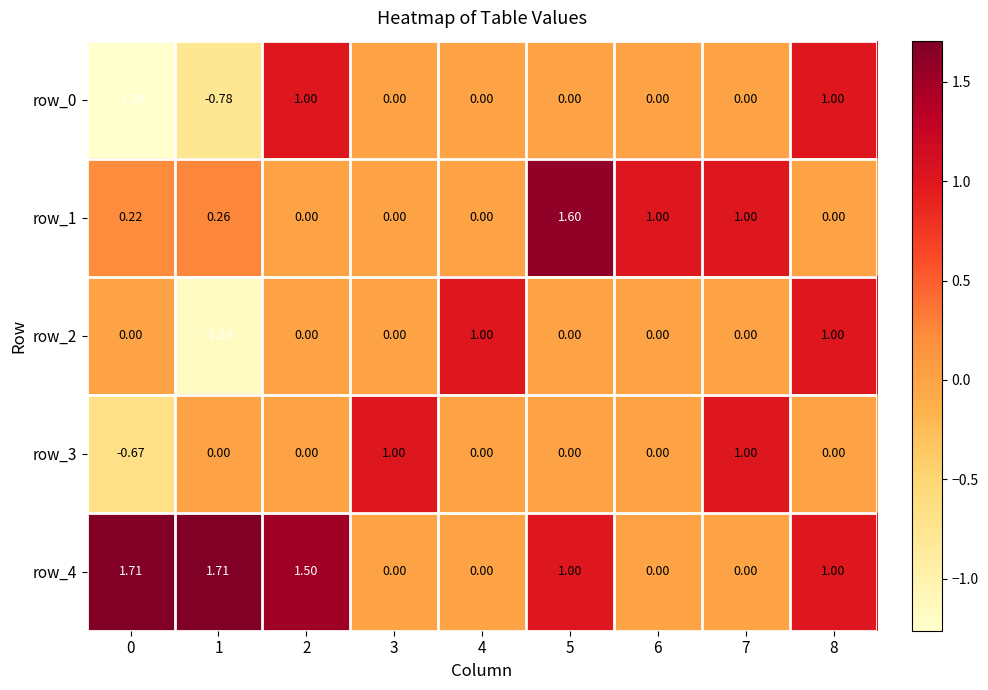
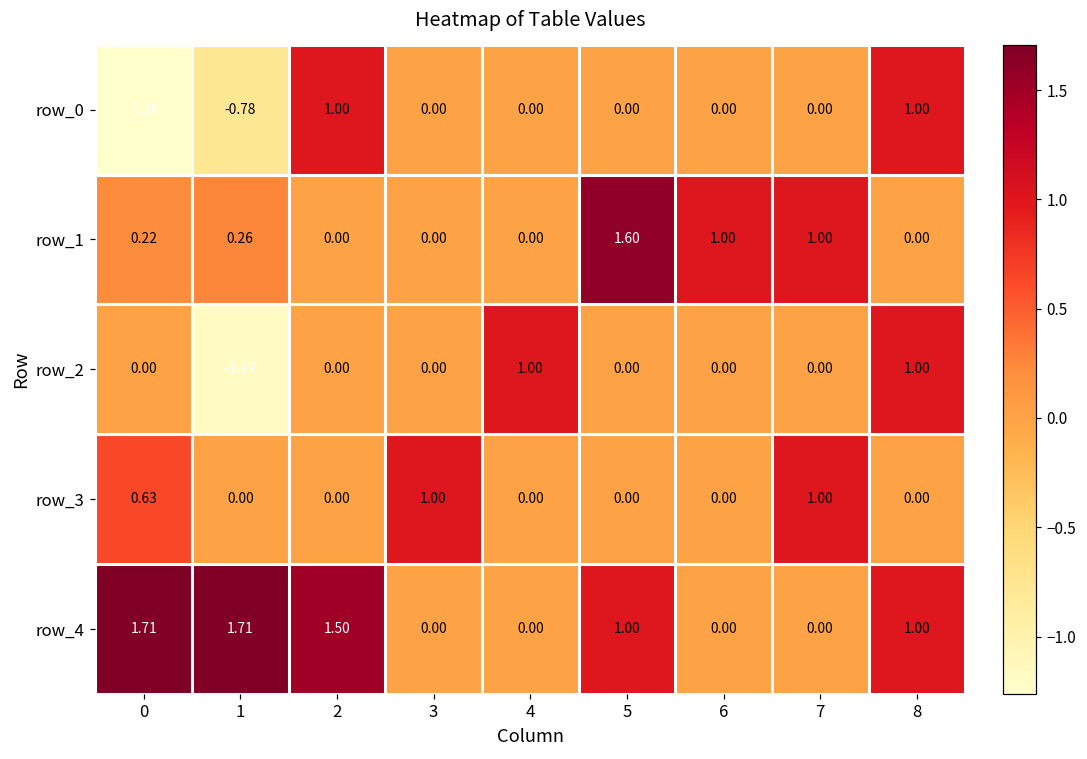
  {
    "row_0": {
      "0": -1.26,
      "1": -0.78,
      "2": 1.00,
      "3": 0.00,
      "4": 0.00,
      "5": 0.00,
      "6": 0.00,
      "7": 0.00,
      "8": 1.00
    },
    "row_1": {
      "0": 0.22,
      "1": 0.26,
      "2": 0.00,
      "3": 0.00,
      "4": 0.00,
      "5": 1.60,
      "6": 1.00,
      "7": 1.00,
      "8": 0.00
    },
    "row_2": {
      "0": 0.00,
      "1": -1.19,
      "2": 0.00,
      "3": 0.00,
      "4": 1.00,
      "5": 0.00,
      "6": 0.00,
      "7": 0.00,
      "8": 1.00
    },
    "row_3": {
-     "0": -0.67,
+     "0": 0.63,
      "1": 0.00,
      "2": 0.00,
      "3": 1.00,
      "4": 0.00,
      "5": 0.00,
      "6": 0.00,
      "7": 1.00,
      "8": 0.00
    },
    "row_4": {
      "0": 1.71,
      "1": 1.71,
      "2": 1.50,
      "3": 0.00,
      "4": 0.00,
      "5": 1.00,
      "6": 0.00,
      "7": 0.00,
      "8": 1.00
    }
  }
